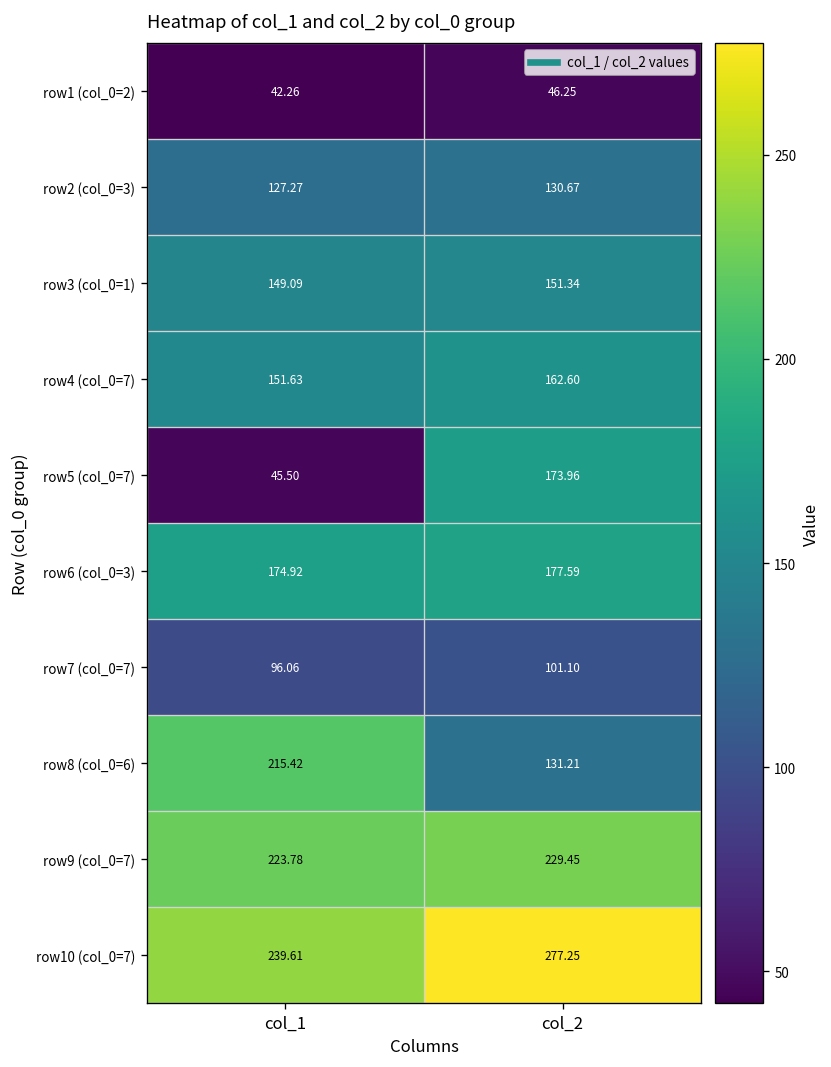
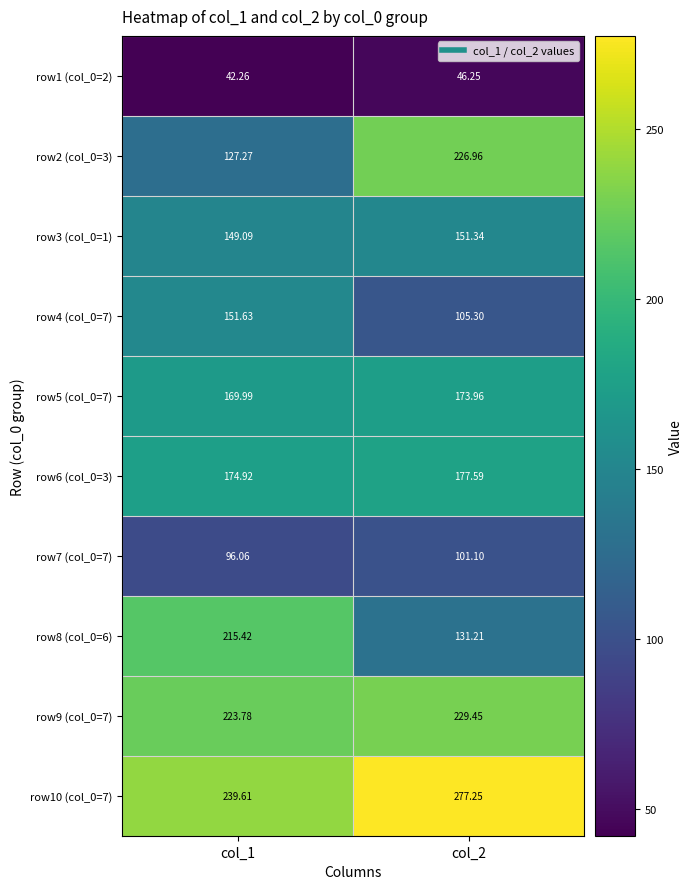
  {
    "row1 (col_0=2)": {
      "col_1": 42.26,
      "col_2": 46.25
    },
    "row2 (col_0=3)": {
      "col_1": 127.27,
-     "col_2": 130.67
+     "col_2": 226.96
    },
    "row3 (col_0=1)": {
      "col_1": 149.09,
      "col_2": 151.34
    },
    "row4 (col_0=7)": {
      "col_1": 151.63,
-     "col_2": 162.60
+     "col_2": 105.30
    },
    "row5 (col_0=7)": {
-     "col_1": 45.50,
+     "col_1": 169.99,
      "col_2": 173.96
    },
    "row6 (col_0=3)": {
      "col_1": 174.92,
      "col_2": 177.59
    },
    "row7 (col_0=7)": {
      "col_1": 96.06,
      "col_2": 101.10
    },
    "row8 (col_0=6)": {
      "col_1": 215.42,
      "col_2": 131.21
    },
    "row9 (col_0=7)": {
      "col_1": 223.78,
      "col_2": 229.45
    },
    "row10 (col_0=7)": {
      "col_1": 239.61,
      "col_2": 277.25
    }
  }
